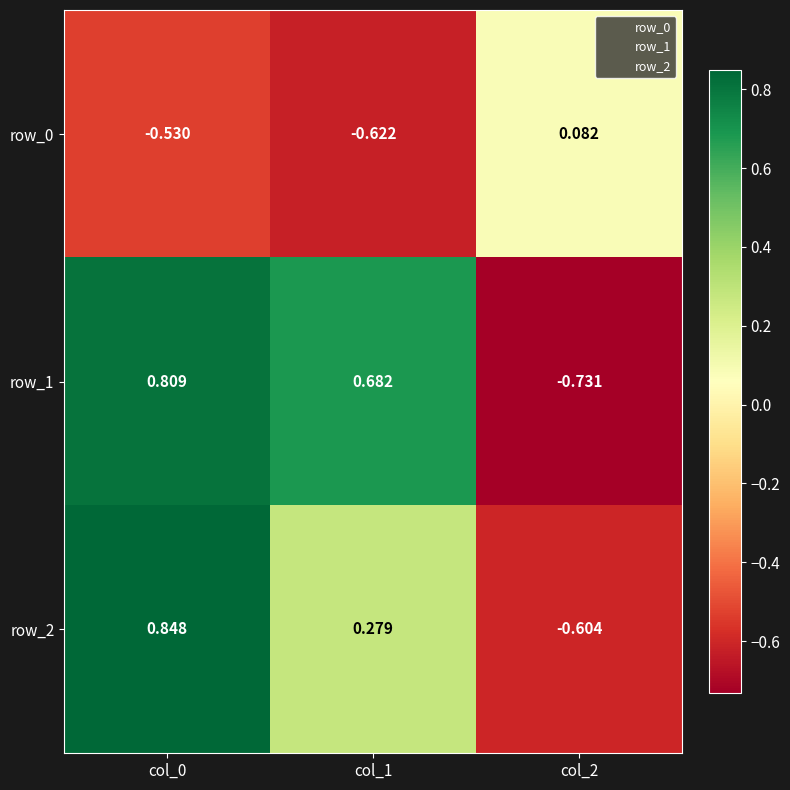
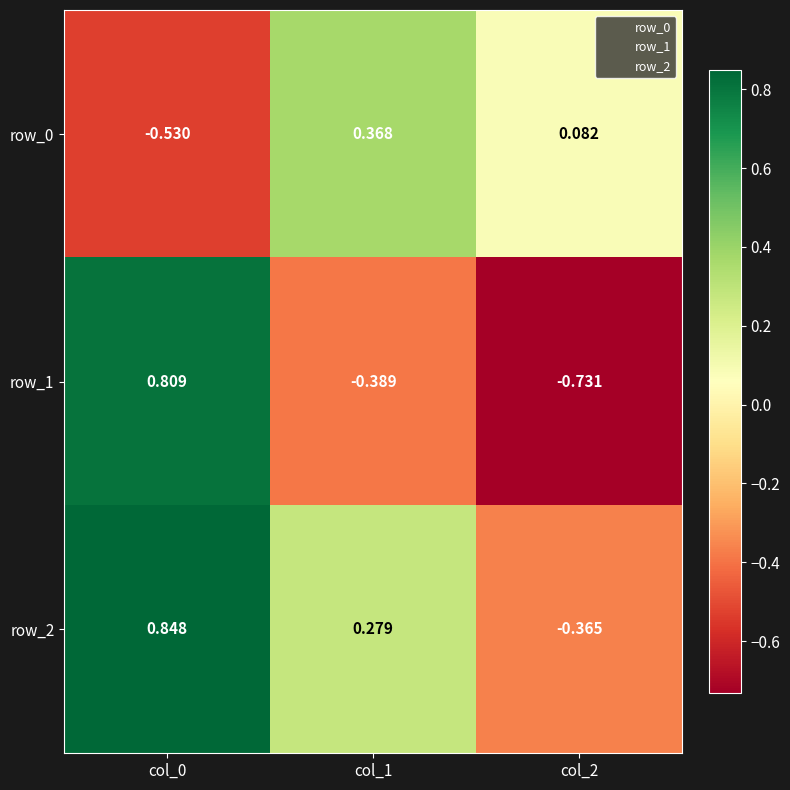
  {
    "row_0": {
      "col_0": -0.530,
-     "col_1": -0.622,
+     "col_1": 0.368,
      "col_2": 0.082
    },
    "row_1": {
      "col_0": 0.809,
-     "col_1": 0.682,
+     "col_1": -0.389,
      "col_2": -0.731
    },
    "row_2": {
      "col_0": 0.848,
      "col_1": 0.279,
-     "col_2": -0.604
+     "col_2": -0.365
    }
  }
